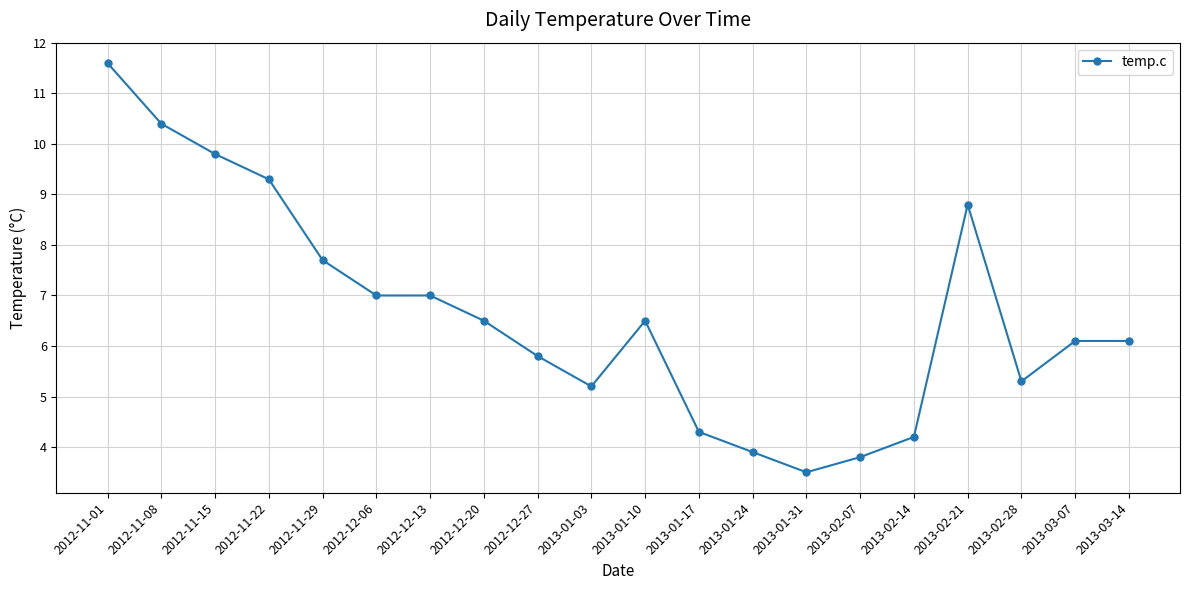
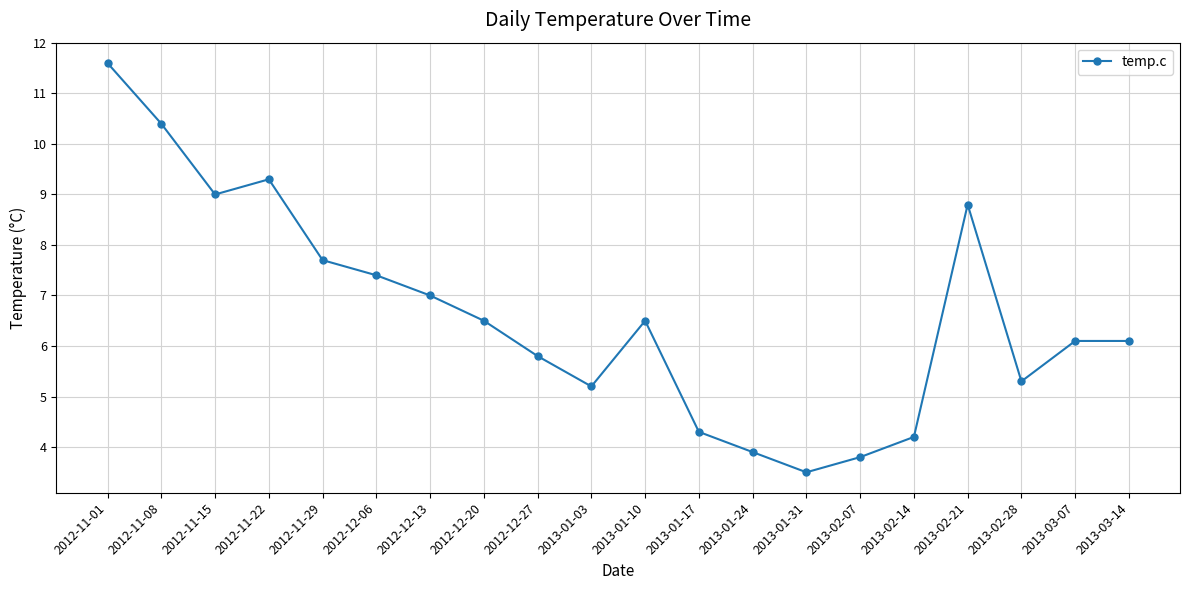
  {
    "2012-11-01": 11.6,
    "2012-11-08": 10.4,
-   "2012-11-15": 9.8,
+   "2012-11-15": 9.0,
    "2012-11-22": 9.3,
    "2012-11-29": 7.7,
-   "2012-12-06": 7.0,
+   "2012-12-06": 7.4,
    "2012-12-13": 7.0,
    "2012-12-20": 6.5,
    "2012-12-27": 5.8,
    "2013-01-03": 5.2,
    "2013-01-10": 6.5,
    "2013-01-17": 4.3,
    "2013-01-24": 3.9,
    "2013-01-31": 3.5,
    "2013-02-07": 3.8,
    "2013-02-14": 4.2,
    "2013-02-21": 8.8,
    "2013-02-28": 5.3,
    "2013-03-07": 6.1,
    "2013-03-14": 6.1
  }
